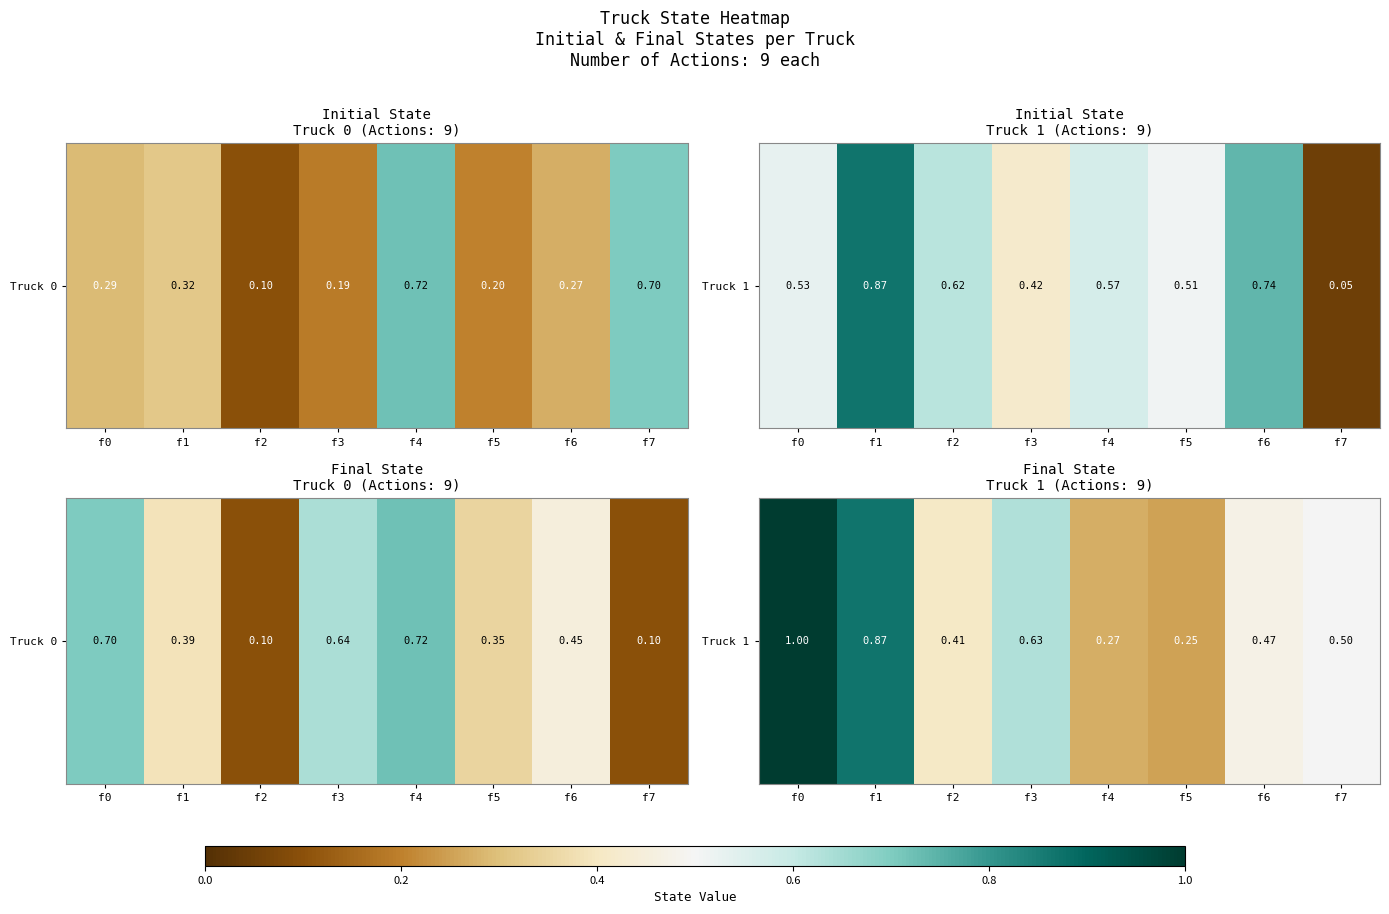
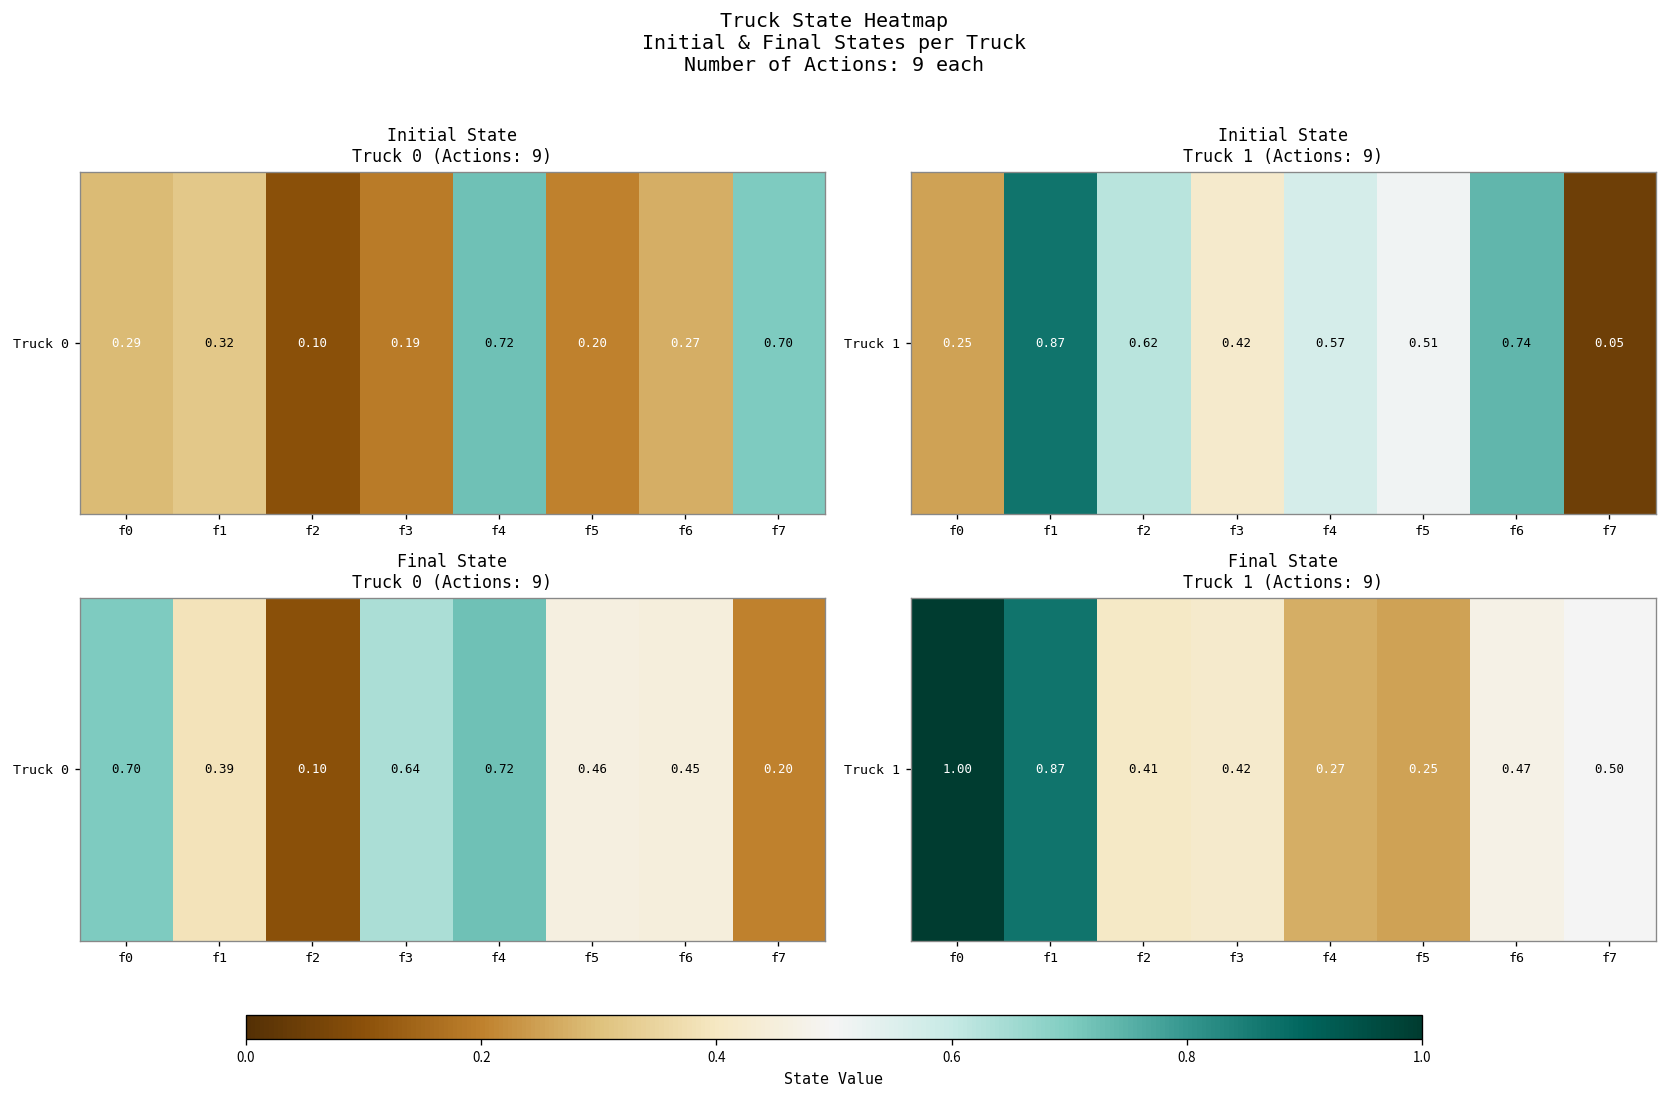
  {
    "Initial State Truck 0 (Actions: 9)": {
      "Truck 0": {
        "f0": 0.29,
        "f1": 0.32,
        "f2": 0.10,
        "f3": 0.19,
        "f4": 0.72,
        "f5": 0.20,
        "f6": 0.27,
        "f7": 0.70
      }
    },
    "Initial State Truck 1 (Actions: 9)": {
      "Truck 1": {
-       "f0": 0.53,
+       "f0": 0.25,
        "f1": 0.87,
        "f2": 0.62,
        "f3": 0.42,
        "f4": 0.57,
        "f5": 0.51,
        "f6": 0.74,
        "f7": 0.05
      }
    },
    "Final State Truck 0 (Actions: 9)": {
      "Truck 0": {
        "f0": 0.70,
        "f1": 0.39,
        "f2": 0.10,
        "f3": 0.64,
        "f4": 0.72,
-       "f5": 0.35,
+       "f5": 0.46,
        "f6": 0.45,
-       "f7": 0.10
+       "f7": 0.20
      }
    },
    "Final State Truck 1 (Actions: 9)": {
      "Truck 1": {
        "f0": 1.00,
        "f1": 0.87,
        "f2": 0.41,
-       "f3": 0.63,
+       "f3": 0.42,
        "f4": 0.27,
        "f5": 0.25,
        "f6": 0.47,
        "f7": 0.50
      }
    }
  }
